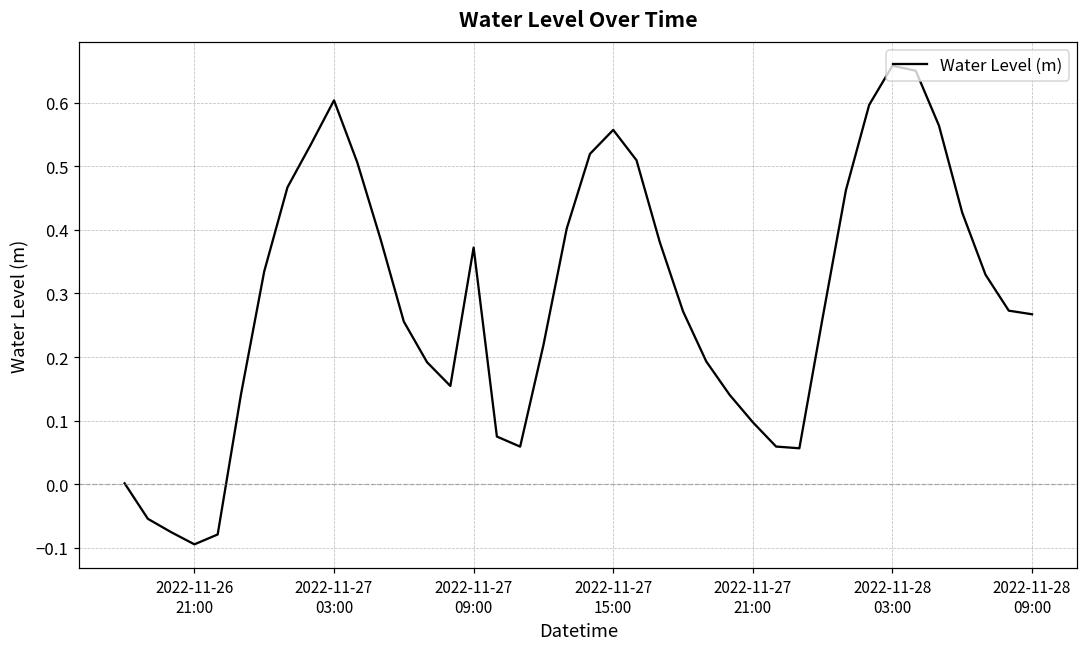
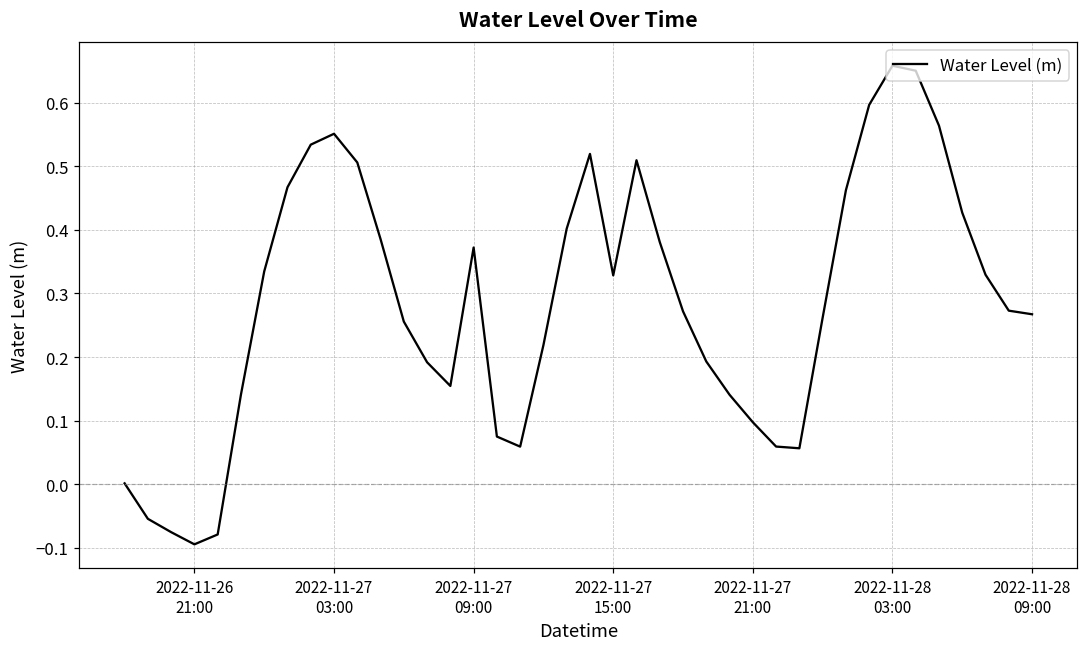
  {
    "2022-11-26 21:00": -0.09,
-   "2022-11-27 03:00": 0.60,
+   "2022-11-27 03:00": 0.55,
    "2022-11-27 09:00": 0.37,
-   "2022-11-27 15:00": 0.56,
+   "2022-11-27 15:00": 0.33,
    "2022-11-27 21:00": 0.10,
    "2022-11-28 09:00": 0.27
  }
